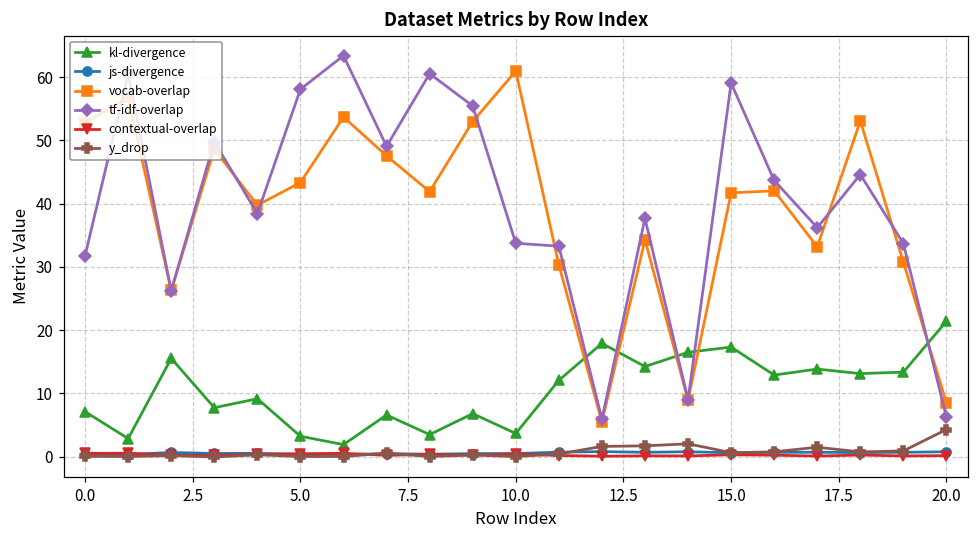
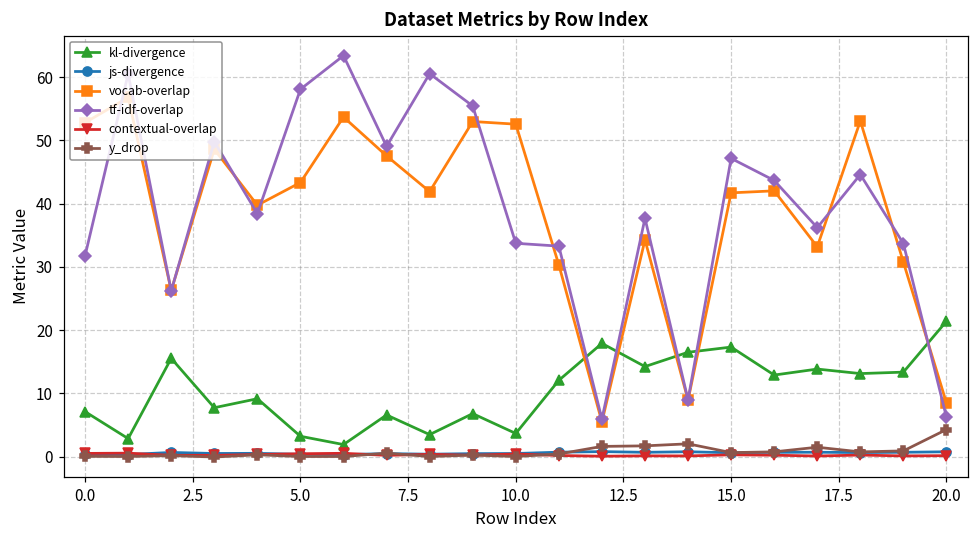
  {
    "kl-divergence": {
      "0.0": 7,
      "5.0": 3,
      "10.0": 4,
      "15.0": 17,
      "20.0": 21
    },
    "js-divergence": {
      "20.0": 1
    },
    "vocab-overlap": {
      "5.0": 43,
-     "10.0": 61,
+     "10.0": 53,
      "15.0": 42,
      "20.0": 8
    },
    "tf-idf-overlap": {
      "0.0": 32,
      "5.0": 58,
      "10.0": 34,
-     "15.0": 59,
+     "15.0": 47,
      "20.0": 6
    },
    "contextual-overlap": {
      "20.0": 0
    },
    "y_drop": {
      "20.0": 4
    }
  }
